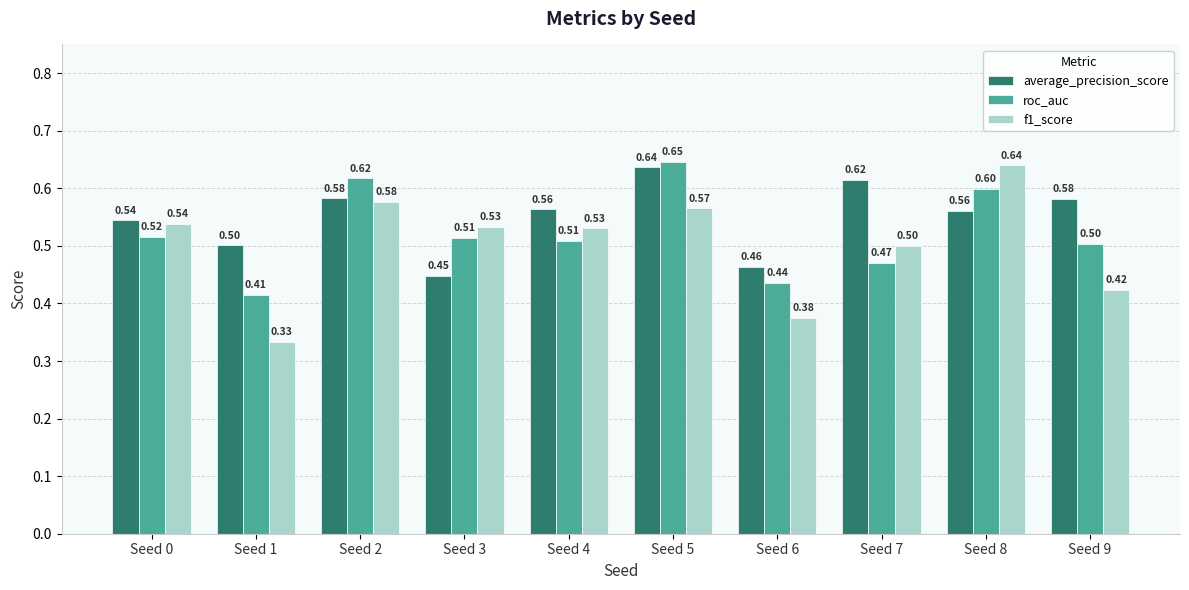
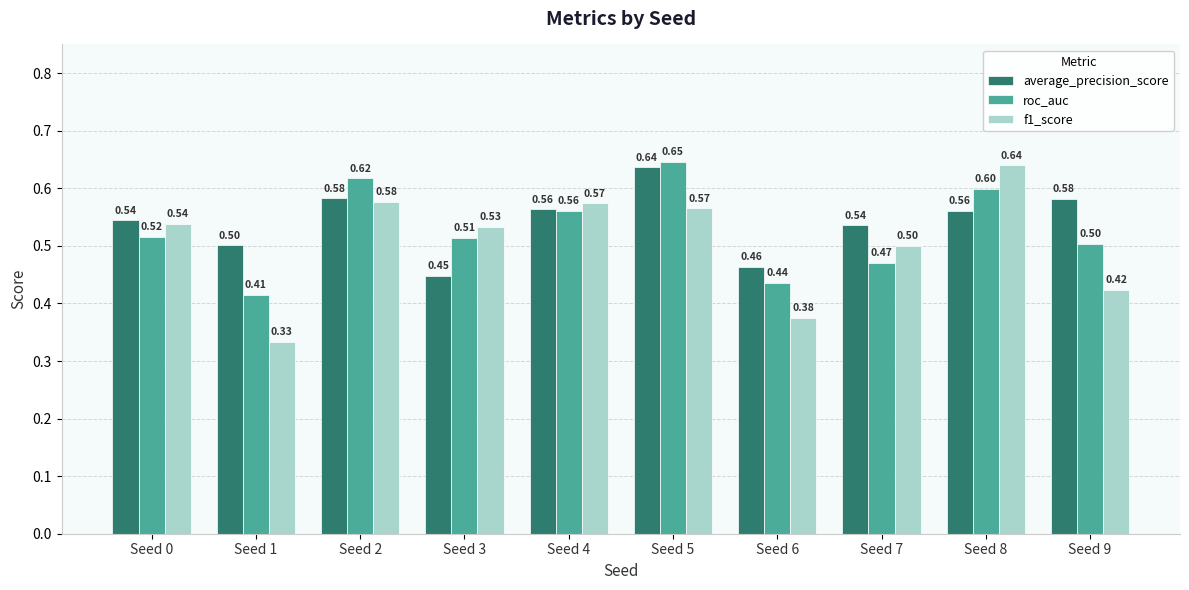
  {
    "average_precision_score": {
      "Seed 0": 0.54,
      "Seed 1": 0.50,
      "Seed 2": 0.58,
      "Seed 3": 0.45,
      "Seed 4": 0.56,
      "Seed 5": 0.64,
      "Seed 6": 0.46,
-     "Seed 7": 0.62,
+     "Seed 7": 0.54,
      "Seed 8": 0.56,
      "Seed 9": 0.58
    },
    "roc_auc": {
      "Seed 0": 0.52,
      "Seed 1": 0.41,
      "Seed 2": 0.62,
      "Seed 3": 0.51,
-     "Seed 4": 0.51,
+     "Seed 4": 0.56,
      "Seed 5": 0.65,
      "Seed 6": 0.44,
      "Seed 7": 0.47,
      "Seed 8": 0.60,
      "Seed 9": 0.50
    },
    "f1_score": {
      "Seed 0": 0.54,
      "Seed 1": 0.33,
      "Seed 2": 0.58,
      "Seed 3": 0.53,
-     "Seed 4": 0.53,
+     "Seed 4": 0.57,
      "Seed 5": 0.57,
      "Seed 6": 0.38,
      "Seed 7": 0.50,
      "Seed 8": 0.64,
      "Seed 9": 0.42
    }
  }
